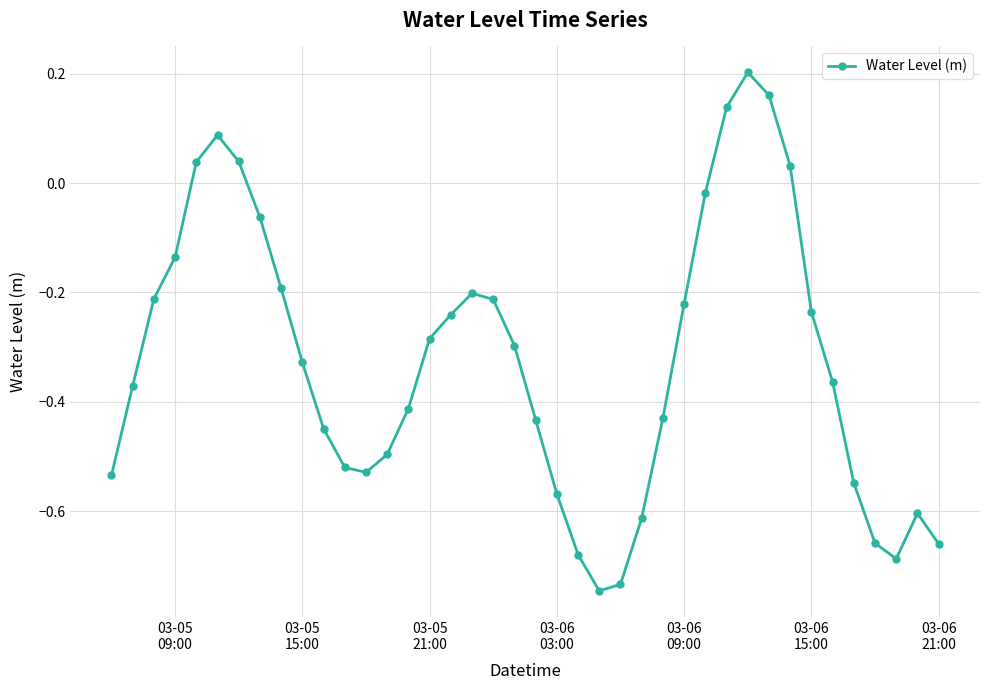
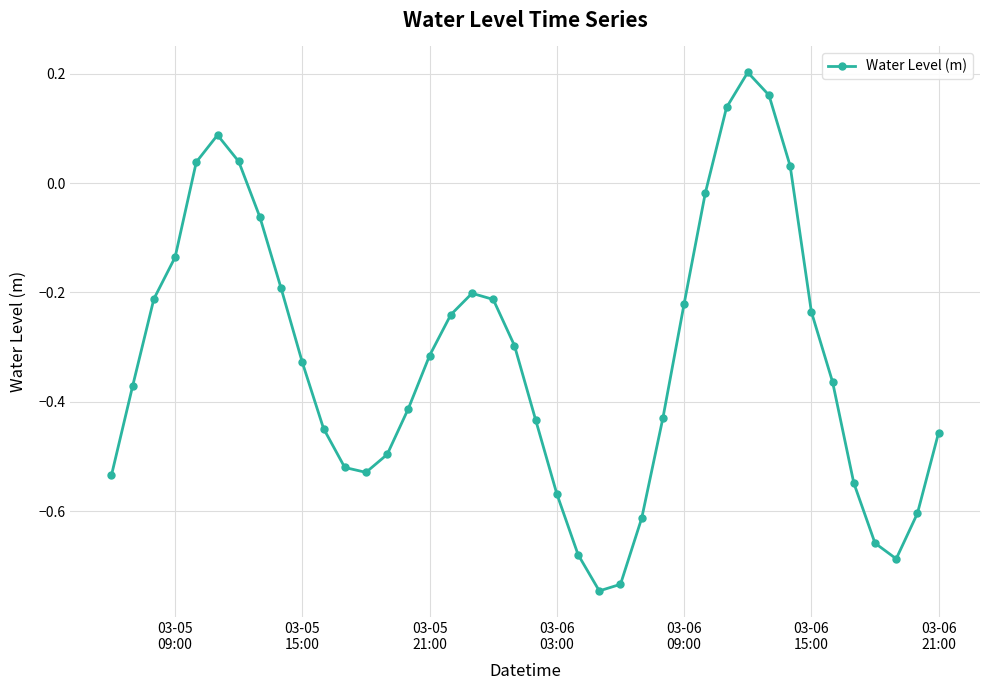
  {
    "03-05 09:00": -0.14,
    "03-05 15:00": -0.33,
-   "03-05 21:00": -0.28,
+   "03-05 21:00": -0.32,
    "03-06 03:00": -0.57,
    "03-06 09:00": -0.22,
    "03-06 15:00": -0.24,
-   "03-06 21:00": -0.66
+   "03-06 21:00": -0.46
  }
